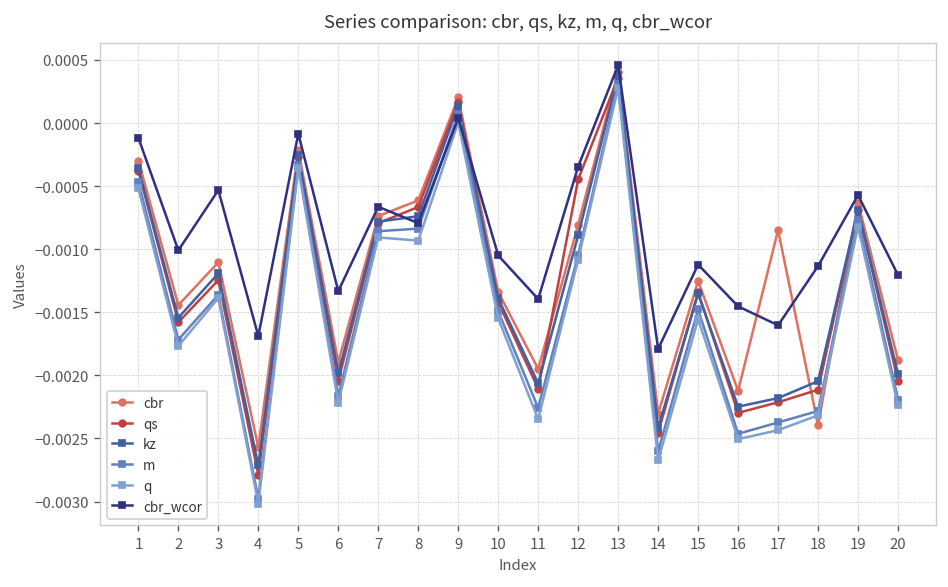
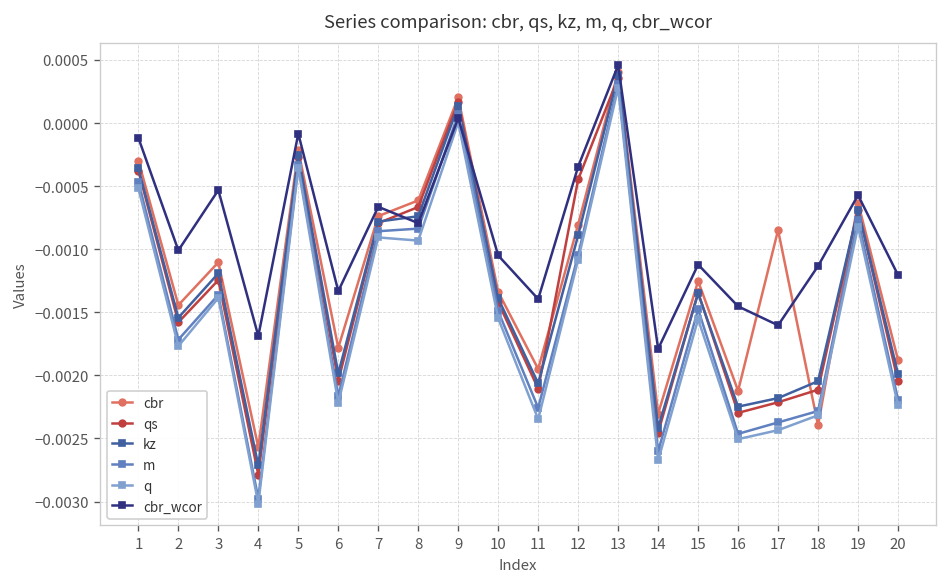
  {
    "cbr": {
      "1": -0.00030,
      "2": -0.00144,
      "3": -0.00110,
      "4": -0.00257,
      "5": -0.00021,
-     "6": -0.00190,
+     "6": -0.00178,
      "7": -0.00074,
      "8": -0.00061,
      "9": 0.00020,
      "10": -0.00134,
      "11": -0.00195,
      "12": -0.00080,
      "13": 0.00041,
      "14": -0.00230,
      "15": -0.00125,
      "16": -0.00212,
      "17": -0.00085,
      "18": -0.00240,
      "19": -0.00063,
      "20": -0.00188
    },
    "qs": {
      "2": -0.00158,
      "3": -0.00124,
      "4": -0.00279,
      "6": -0.00204,
      "8": -0.00067,
      "9": 0.00017,
      "10": -0.00142,
      "11": -0.00210,
      "12": -0.00045,
      "14": -0.00245,
      "16": -0.00230,
      "17": -0.00221,
      "18": -0.00211,
      "20": -0.00205
    }
  }
